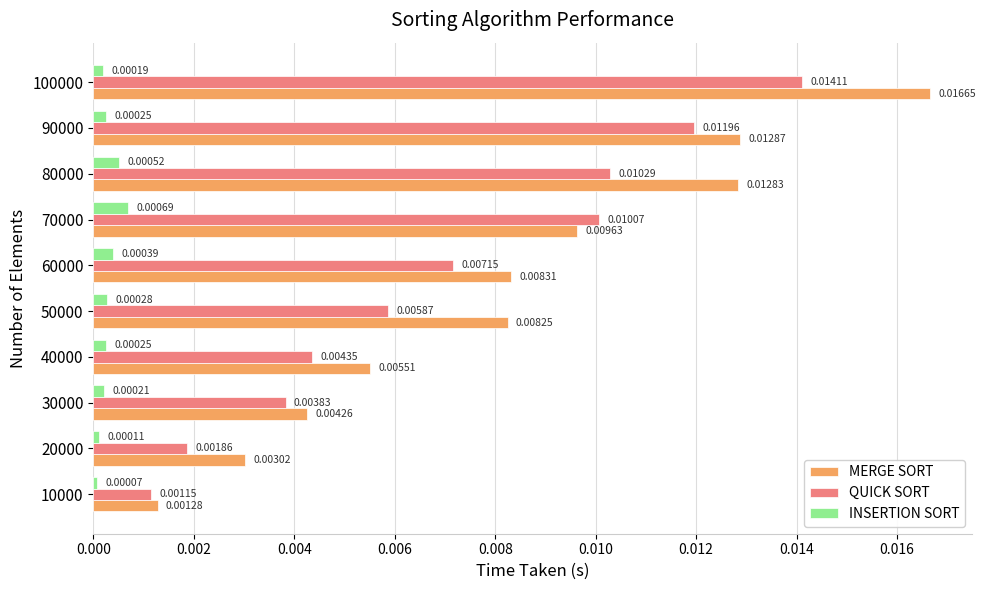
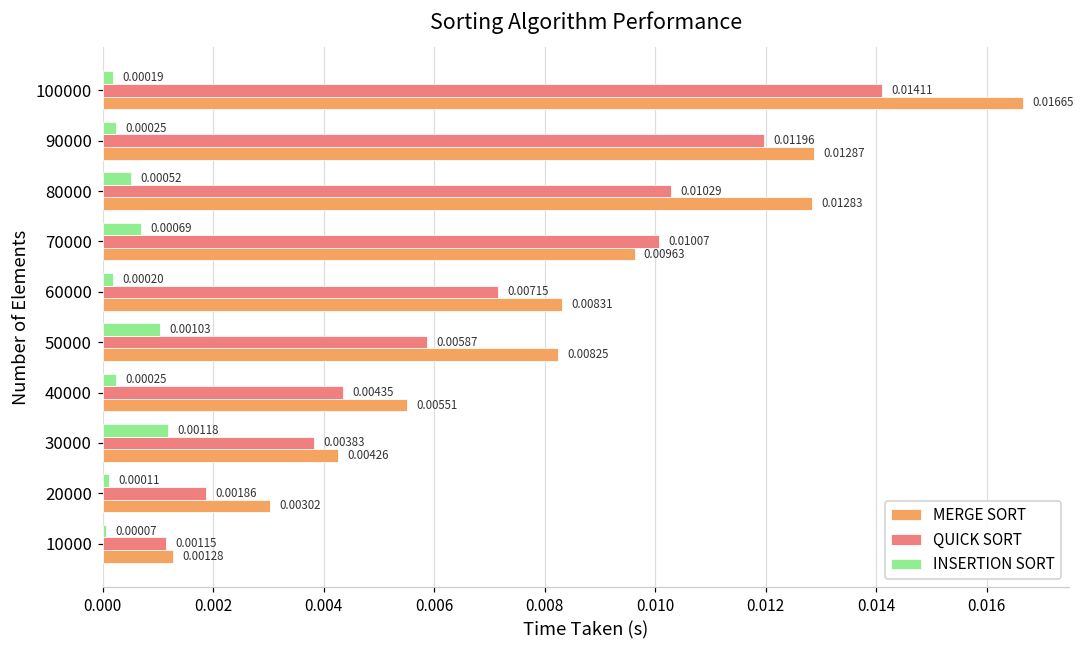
  {
    "INSERTION SORT": {
      "100000": 0.00019,
      "90000": 0.00025,
      "80000": 0.00052,
      "70000": 0.00069,
-     "60000": 0.00039,
-     "50000": 0.00028,
+     "60000": 0.00020,
+     "50000": 0.00103,
      "40000": 0.00025,
-     "30000": 0.00021,
+     "30000": 0.00118,
      "20000": 0.00011,
      "10000": 0.00007
    }
  }
